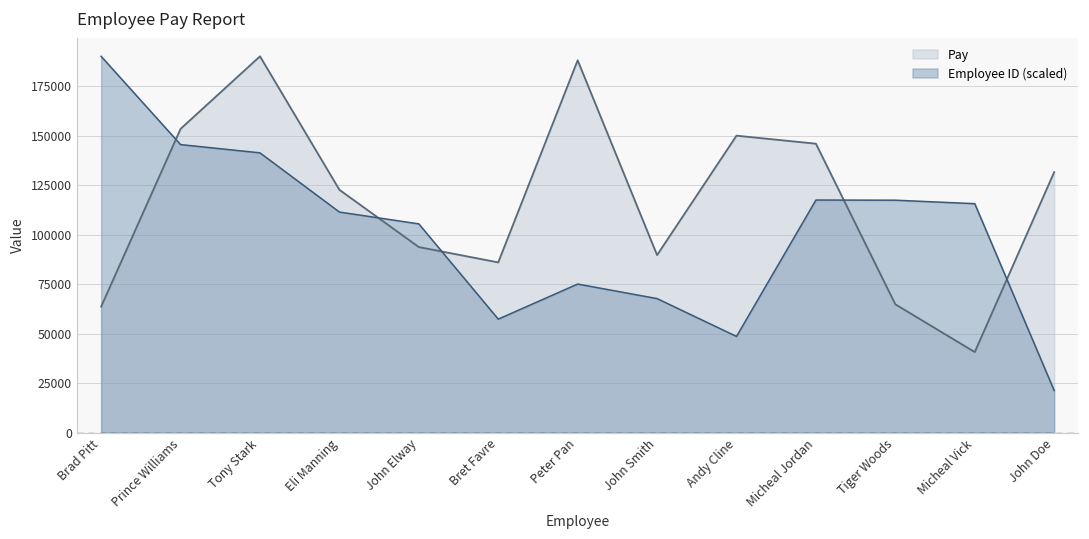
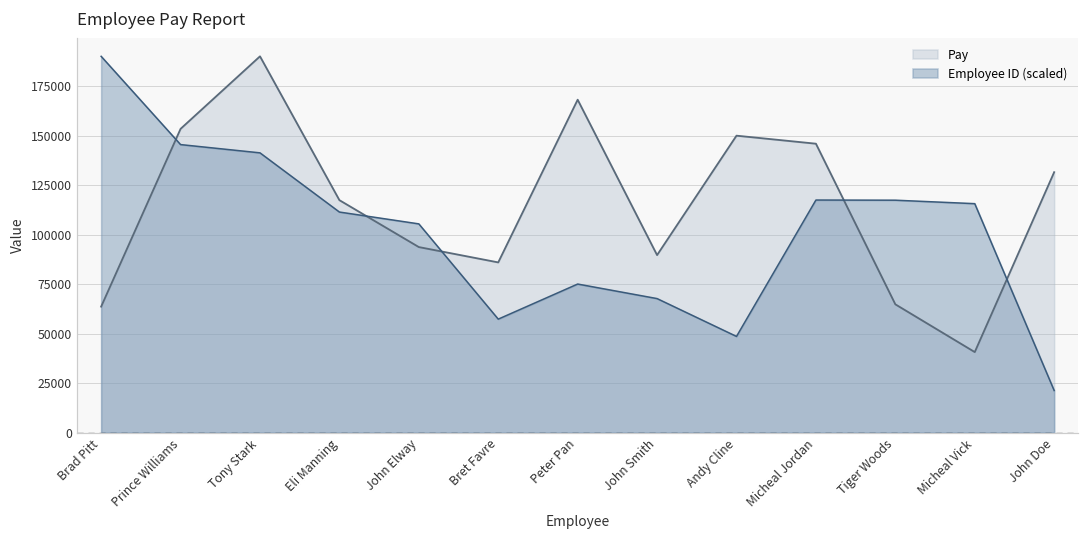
  {
    "Pay": {
      "Brad Pitt": 64000,
      "Prince Williams": 153000,
      "Tony Stark": 190000,
-     "Eli Manning": 123000,
+     "Eli Manning": 117000,
      "John Elway": 94000,
      "Bret Favre": 86000,
-     "Peter Pan": 188000,
+     "Peter Pan": 168000,
      "John Smith": 90000,
      "Andy Cline": 150000,
      "Micheal Jordan": 146000,
      "Tiger Woods": 65000,
      "Micheal Vick": 41000,
      "John Doe": 132000
    },
    "Employee ID (scaled)": {
      "Brad Pitt": 190000,
      "Prince Williams": 145000,
      "Tony Stark": 141000,
      "Eli Manning": 111000,
      "John Elway": 105000,
      "Bret Favre": 57000,
      "Peter Pan": 75000,
      "John Smith": 68000,
      "Andy Cline": 49000,
      "Micheal Jordan": 117000,
      "Tiger Woods": 117000,
      "Micheal Vick": 116000,
      "John Doe": 21000
    }
  }
